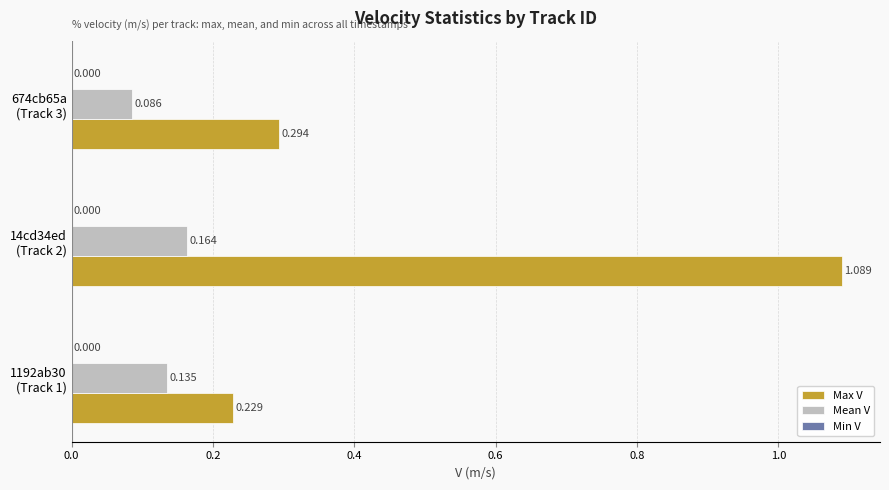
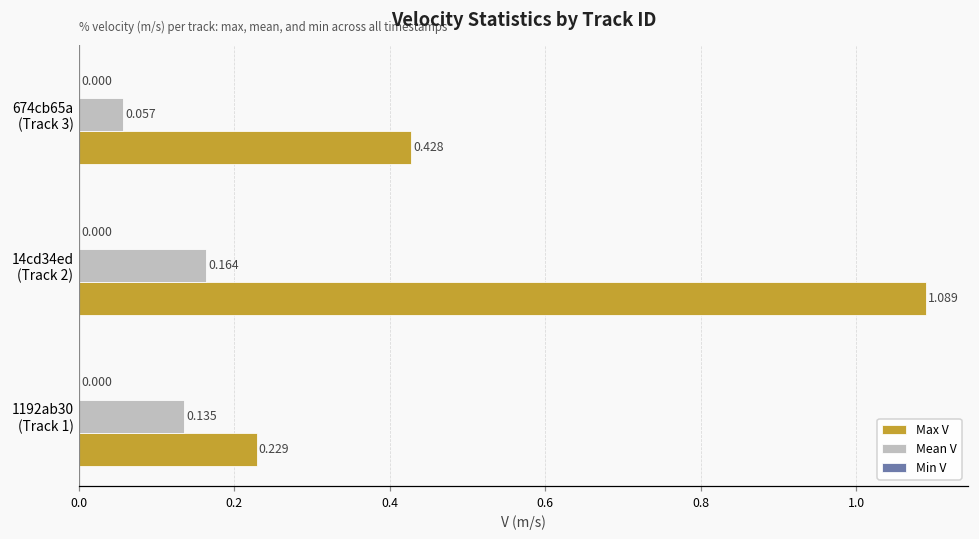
  {
    "Max V": {
-     "674cb65a (Track 3)": 0.294,
+     "674cb65a (Track 3)": 0.428,
      "14cd34ed (Track 2)": 1.089,
      "1192ab30 (Track 1)": 0.229
    },
    "Mean V": {
-     "674cb65a (Track 3)": 0.086,
+     "674cb65a (Track 3)": 0.057,
      "14cd34ed (Track 2)": 0.164,
      "1192ab30 (Track 1)": 0.135
    },
    "Min V": {
      "674cb65a (Track 3)": 0.000,
      "14cd34ed (Track 2)": 0.000,
      "1192ab30 (Track 1)": 0.000
    }
  }
